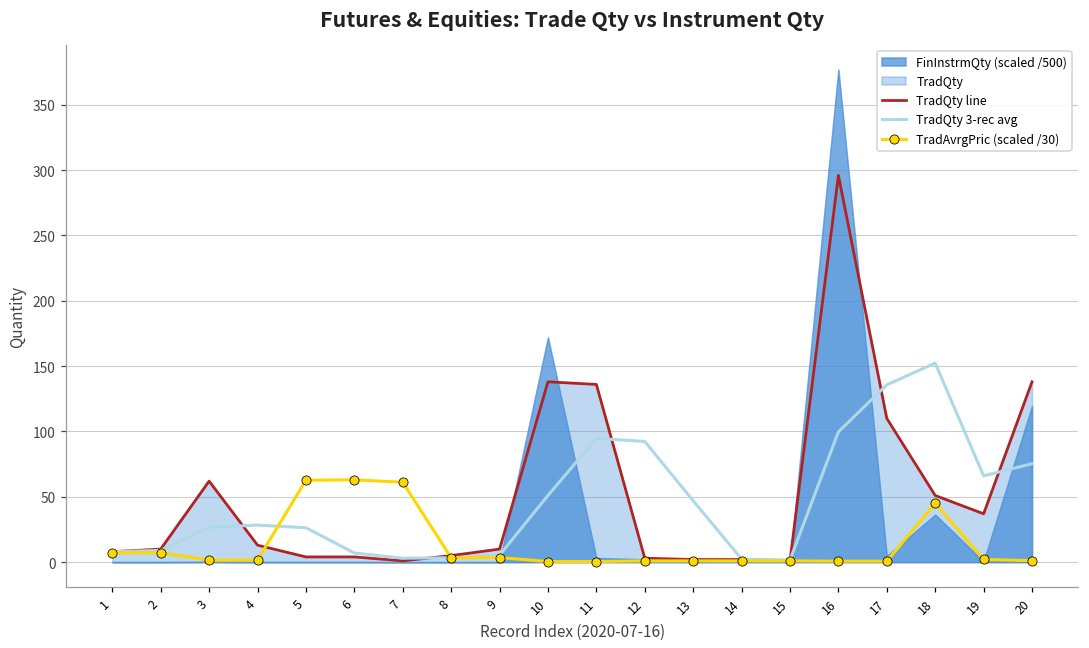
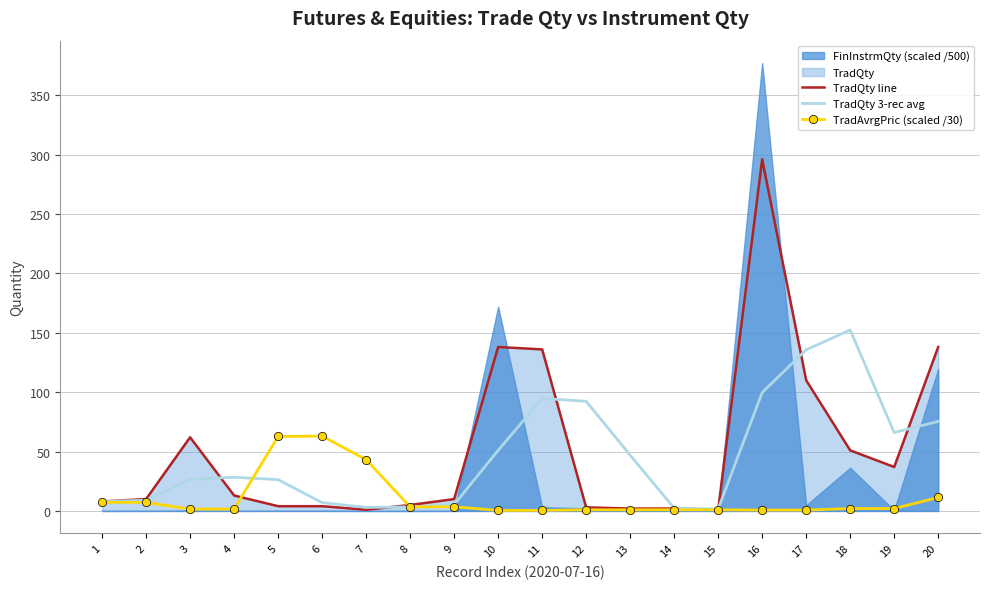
  {
    "TradAvrgPric (scaled /30)": {
      "5": 63,
      "6": 63,
-     "7": 61,
+     "7": 43,
      "10": 0,
      "11": 0,
      "16": 1,
      "17": 1,
-     "18": 45,
-     "20": 1
+     "18": 2,
+     "20": 11
    }
  }
